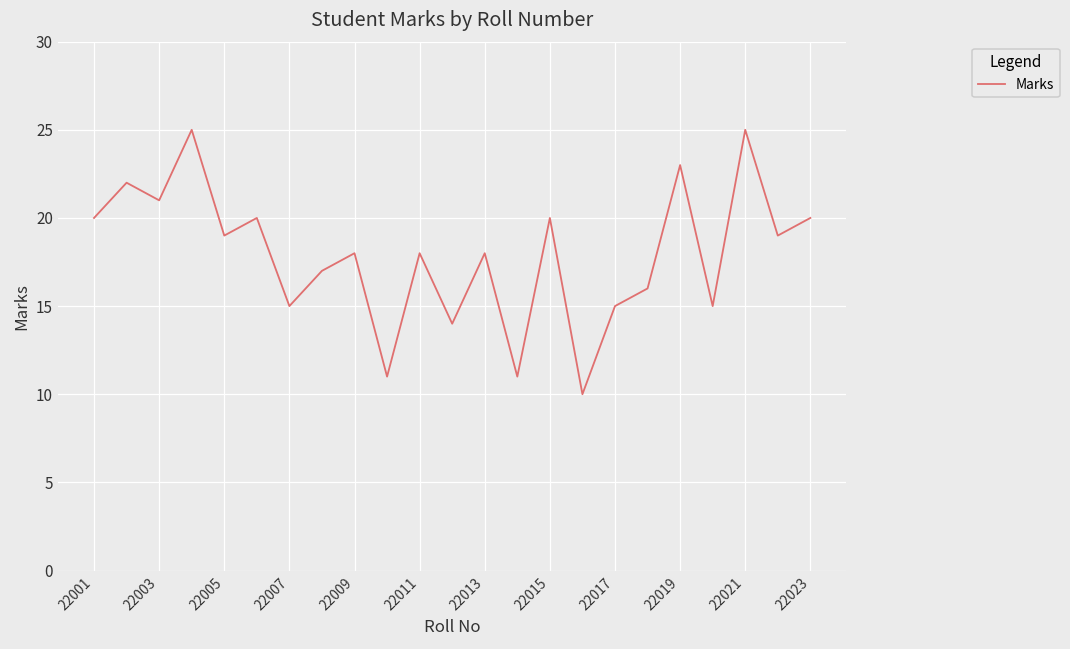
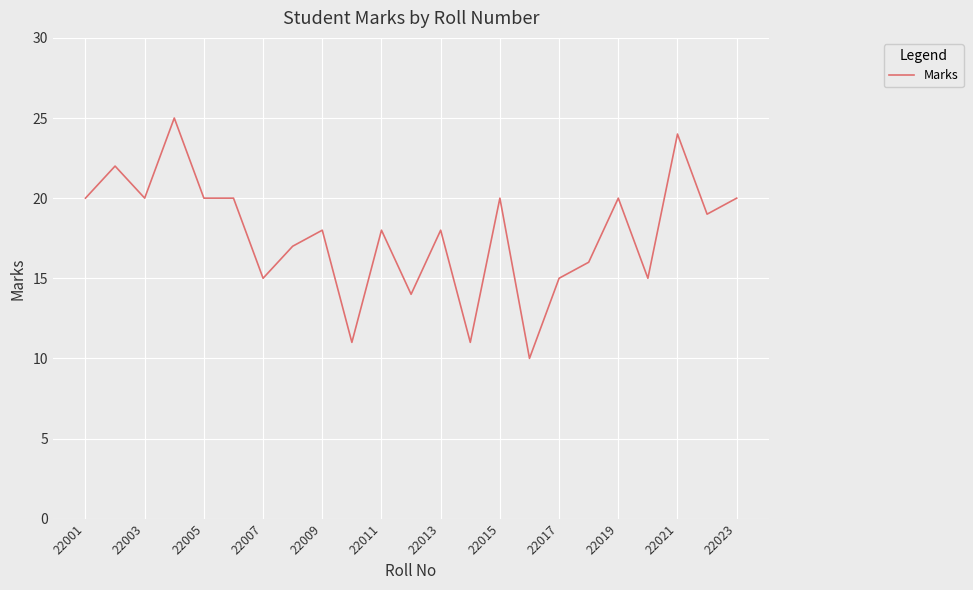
  {
    "22001": 20,
-   "22003": 21,
-   "22005": 19,
+   "22003": 20,
+   "22005": 20,
    "22007": 15,
    "22009": 18,
    "22011": 18,
    "22013": 18,
    "22015": 20,
    "22017": 15,
-   "22019": 23,
-   "22021": 25,
+   "22019": 20,
+   "22021": 24,
    "22023": 20
  }
